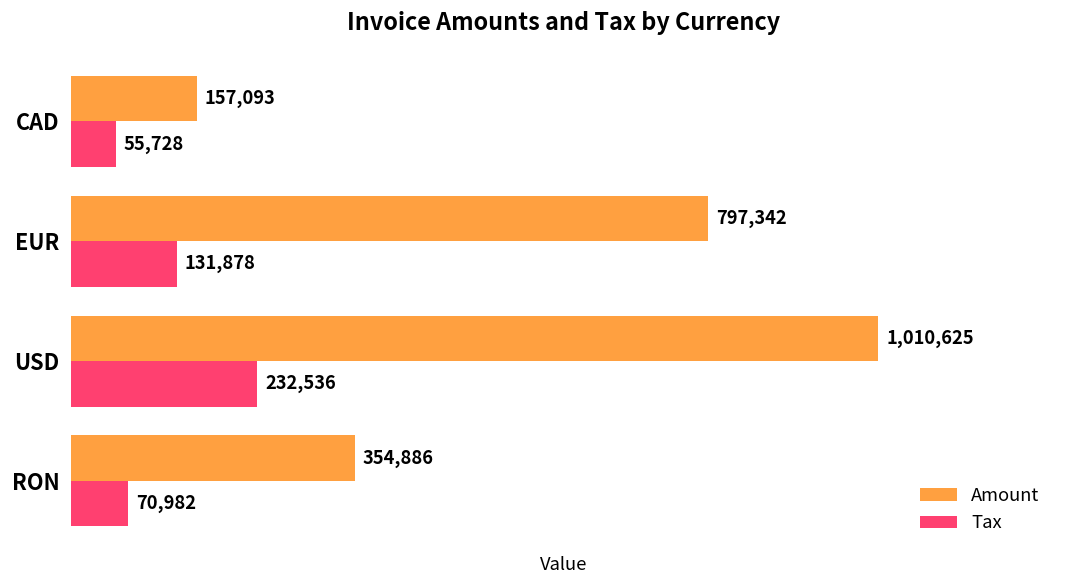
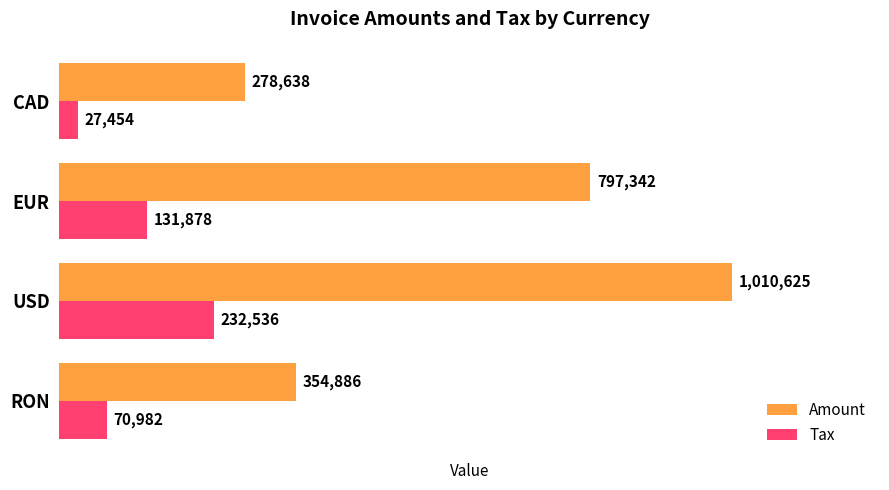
  {
    "Amount": {
-     "CAD": "157,093",
+     "CAD": "278,638",
      "EUR": "797,342",
      "USD": "1,010,625",
      "RON": "354,886"
    },
    "Tax": {
-     "CAD": "55,728",
+     "CAD": "27,454",
      "EUR": "131,878",
      "USD": "232,536",
      "RON": "70,982"
    }
  }
